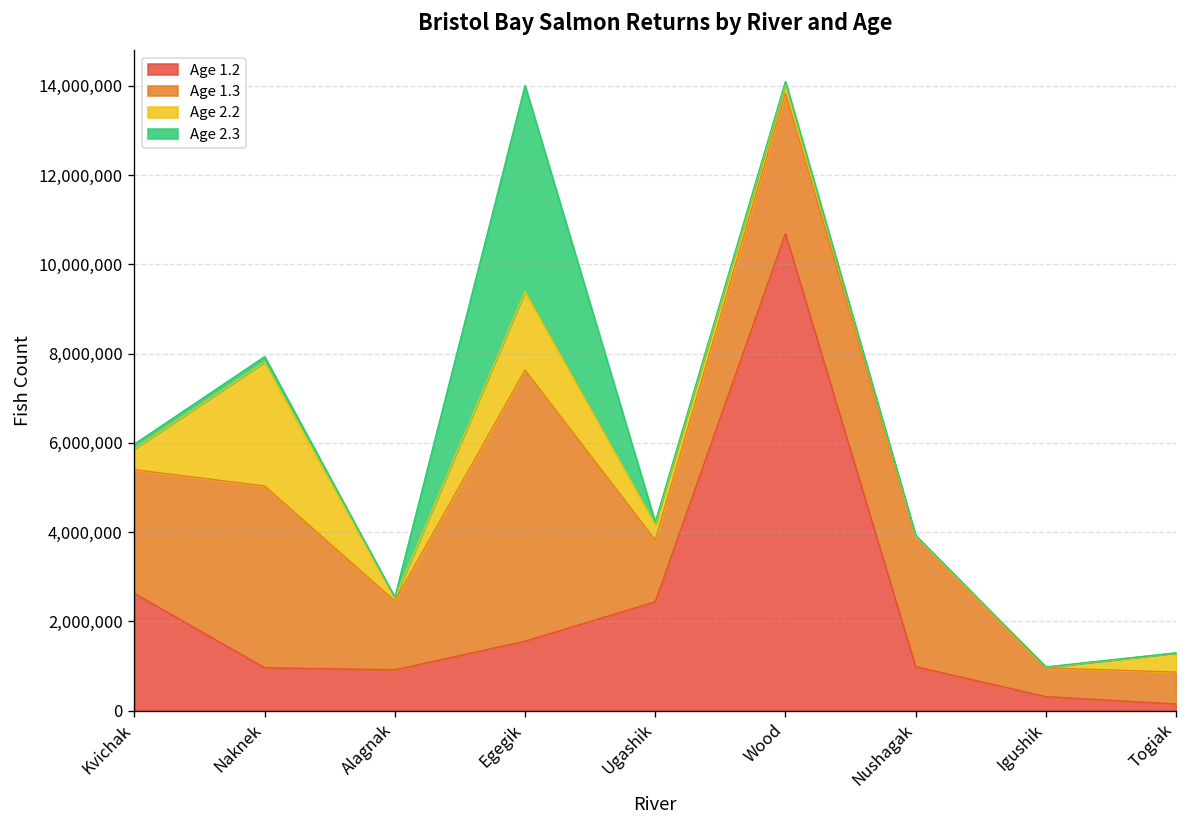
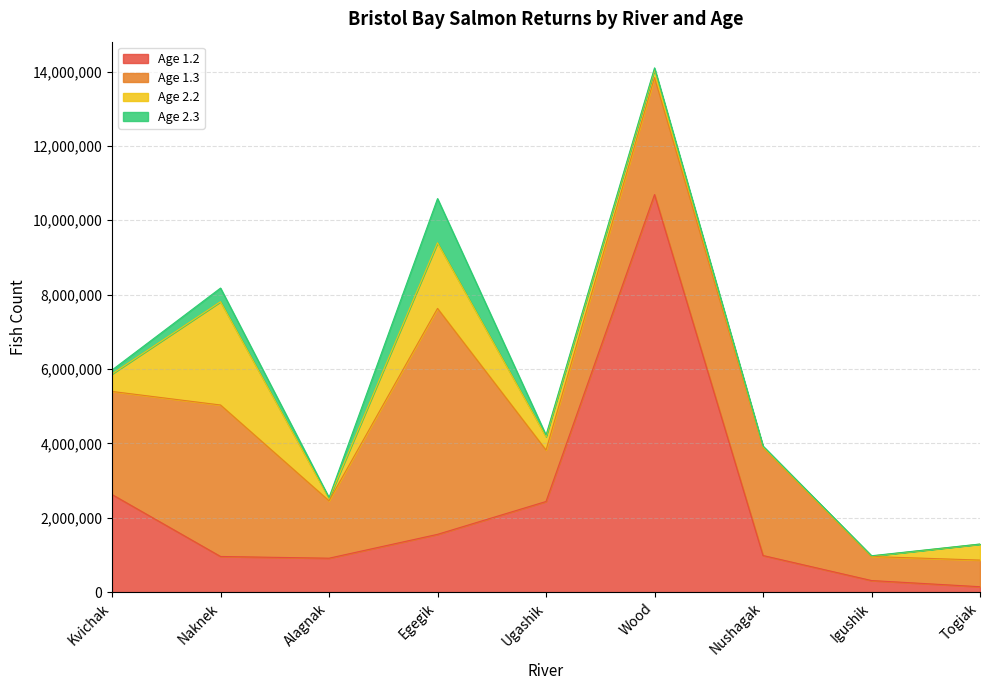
  {
    "Age 2.2": {
      "Kvichak": "500,000",
      "Naknek": "2,800,000",
      "Egegik": "1,800,000"
    },
    "Age 2.3": {
      "Kvichak": "100,000",
-     "Naknek": "100,000",
-     "Egegik": "4,600,000"
+     "Naknek": "400,000",
+     "Egegik": "1,200,000"
    }
  }
